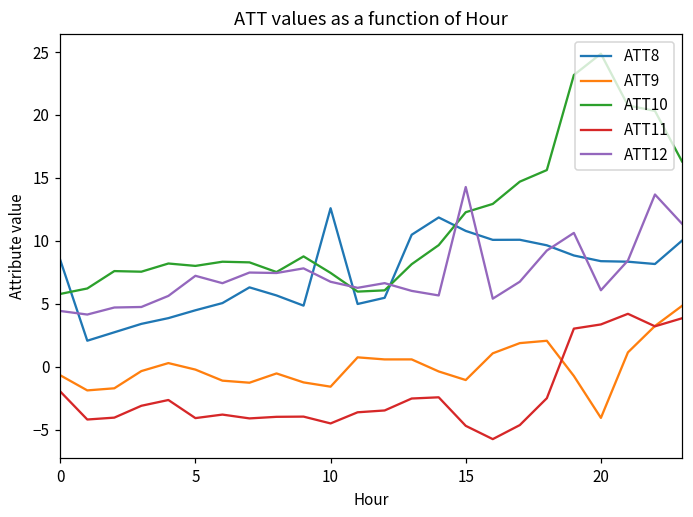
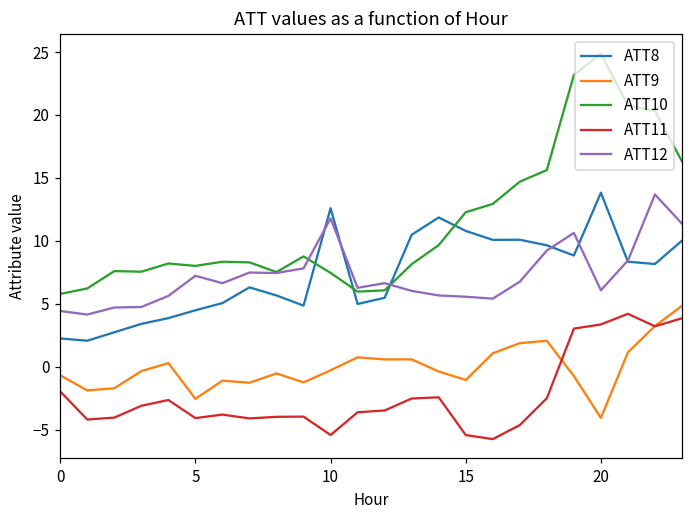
  {
    "ATT8": {
-     "0": 8.5,
+     "0": 2.2,
      "5": 4.5,
      "10": 12.6,
      "15": 10.8,
-     "20": 8.4
+     "20": 13.8
    },
    "ATT9": {
      "0": -0.7,
-     "5": -0.2,
-     "10": -1.6,
+     "5": -2.5,
+     "10": -0.3,
      "15": -1.1,
      "20": -4.1
    },
    "ATT10": {
      "0": 5.8,
      "5": 8.0,
      "10": 7.5,
      "15": 12.3
    },
    "ATT11": {
      "0": -2.0,
      "5": -4.1,
-     "10": -4.5,
-     "15": -4.7,
+     "10": -5.4,
+     "15": -5.4,
      "20": 3.4
    },
    "ATT12": {
      "0": 4.4,
      "5": 7.2,
-     "10": 6.7,
-     "15": 14.3,
+     "10": 11.8,
+     "15": 5.6,
      "20": 6.1
    }
  }
